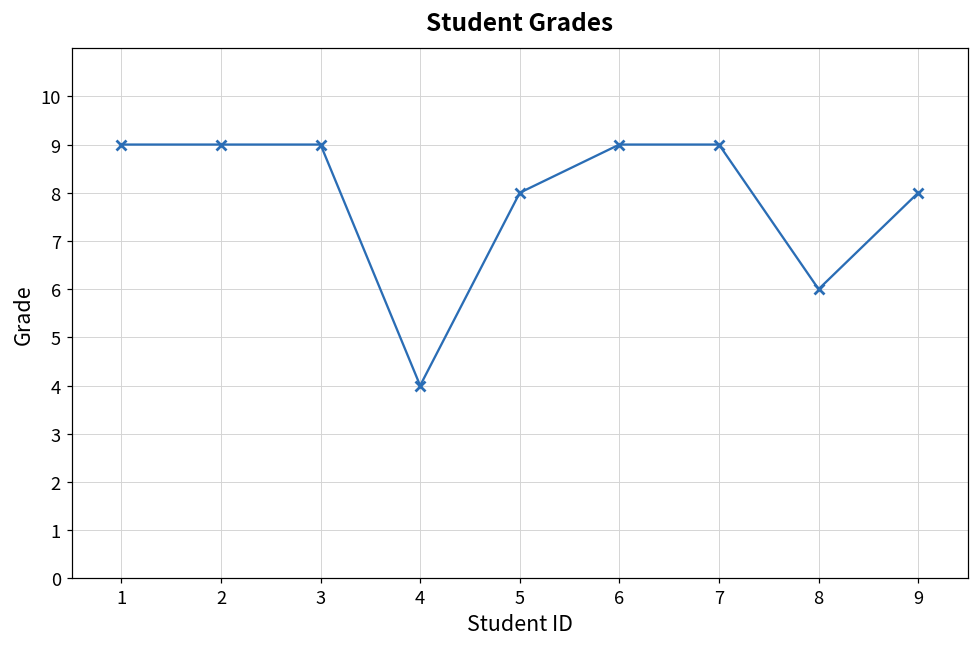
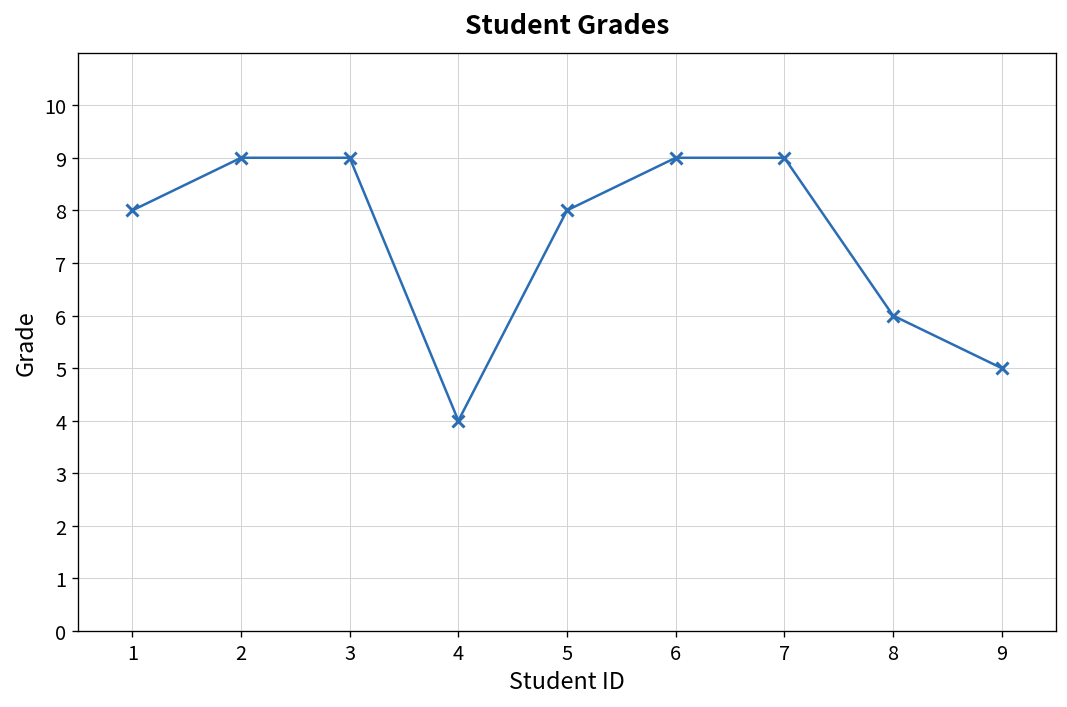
  {
-   "1": 9,
+   "1": 8,
    "2": 9,
    "3": 9,
    "4": 4,
    "5": 8,
    "6": 9,
    "7": 9,
    "8": 6,
-   "9": 8
+   "9": 5
  }
